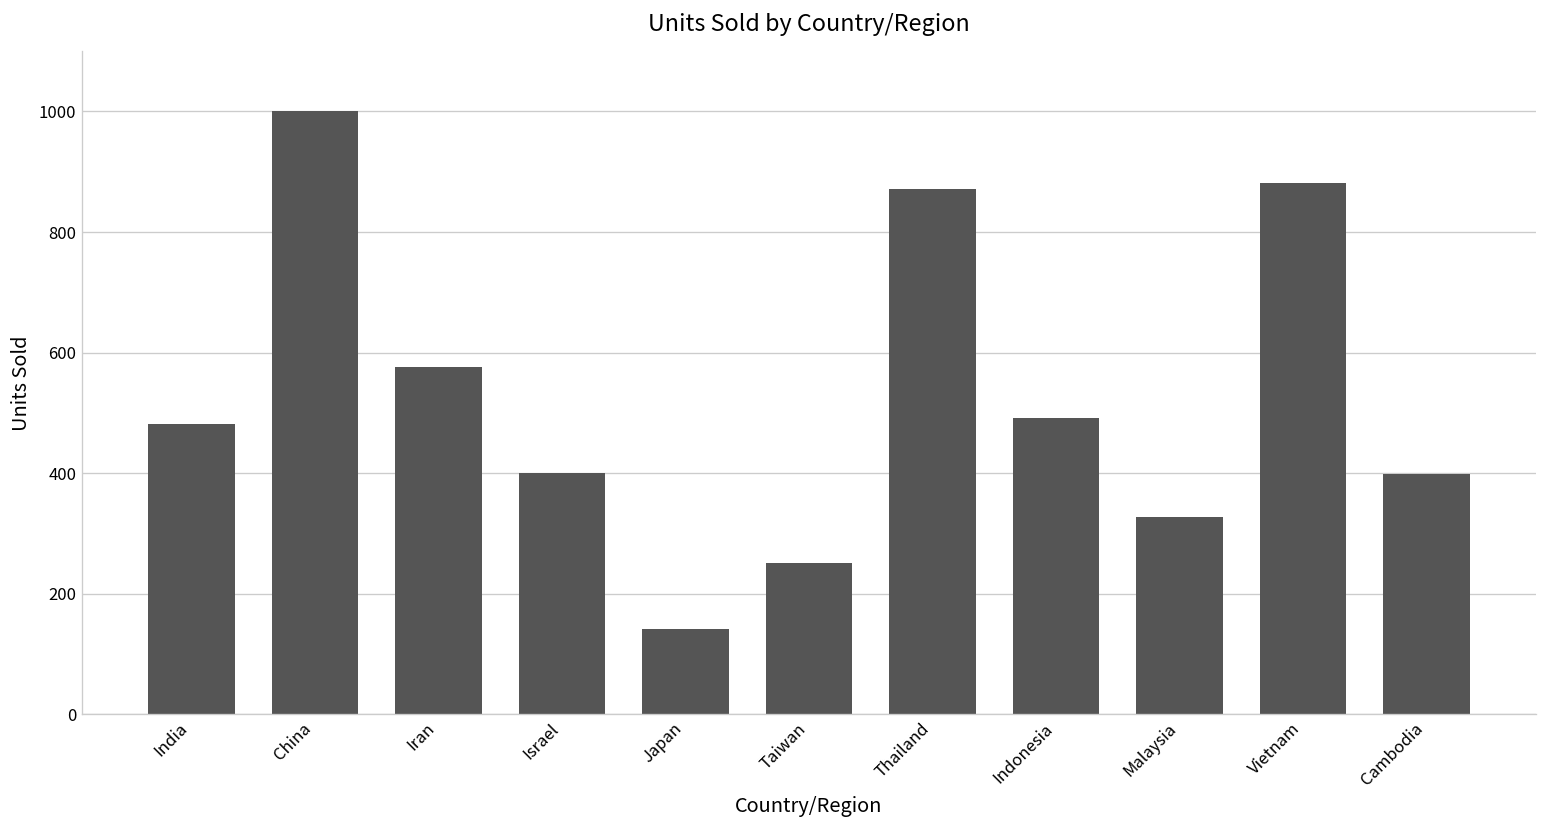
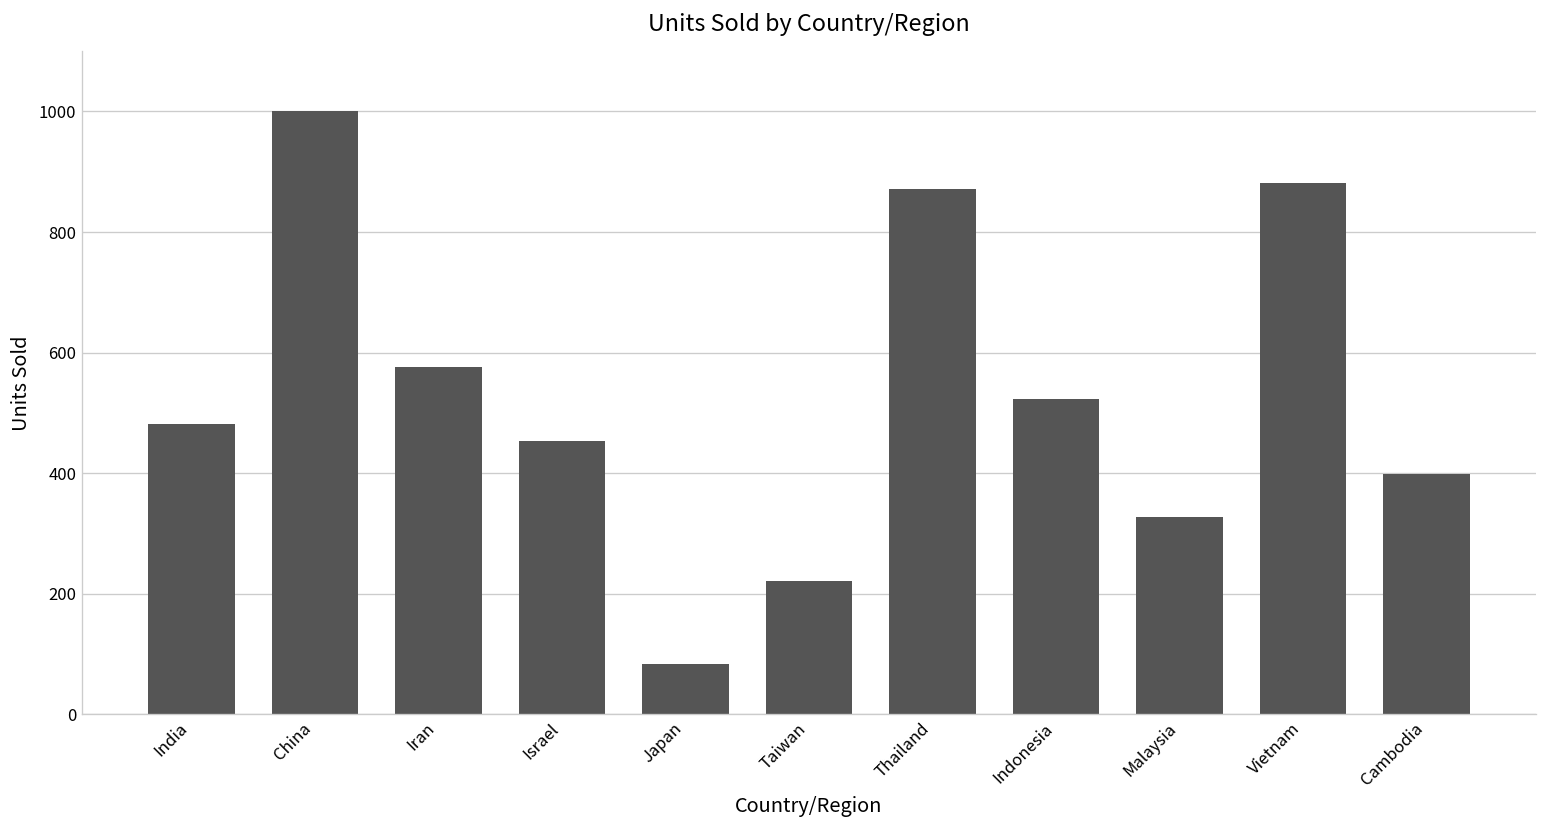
  {
    "India": 480,
    "China": 1000,
    "Iran": 580,
-   "Israel": 400,
-   "Japan": 140,
-   "Taiwan": 250,
+   "Israel": 450,
+   "Japan": 80,
+   "Taiwan": 220,
    "Thailand": 870,
-   "Indonesia": 490,
+   "Indonesia": 520,
    "Malaysia": 330,
    "Vietnam": 880,
    "Cambodia": 400
  }
